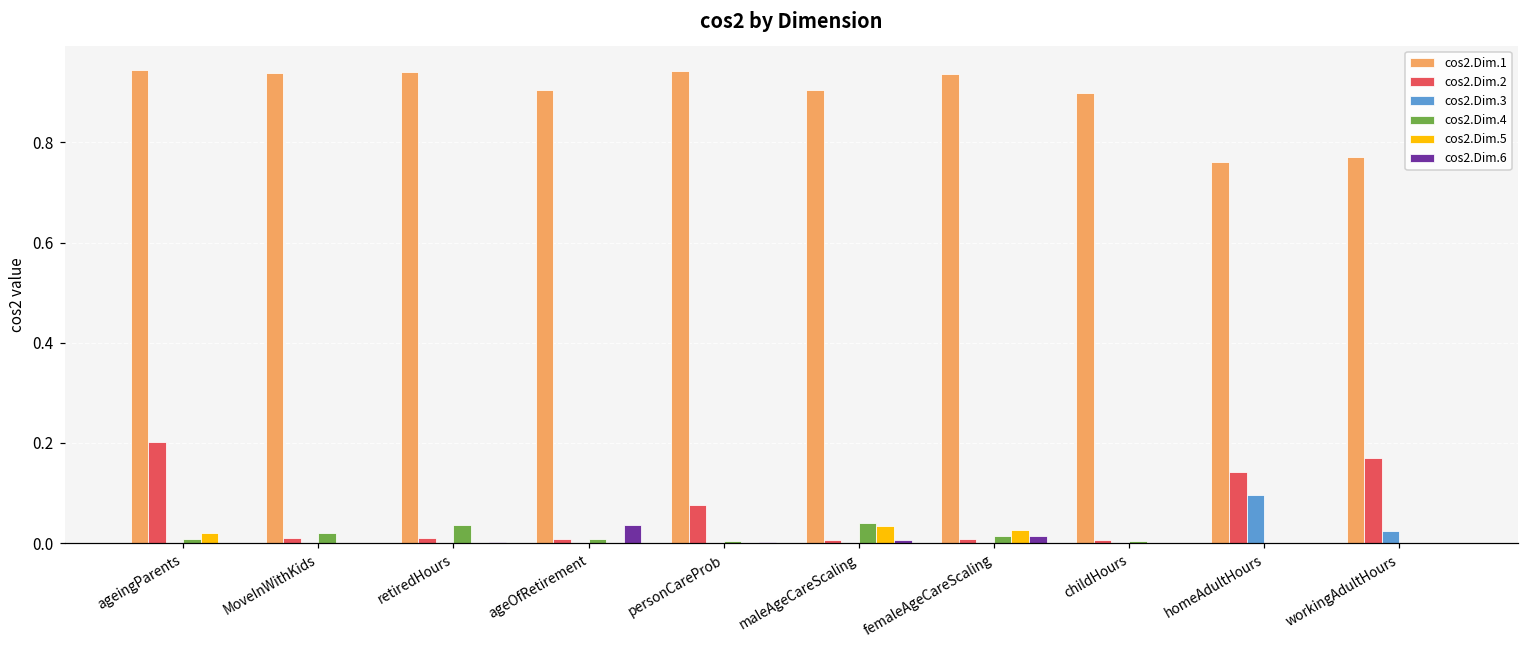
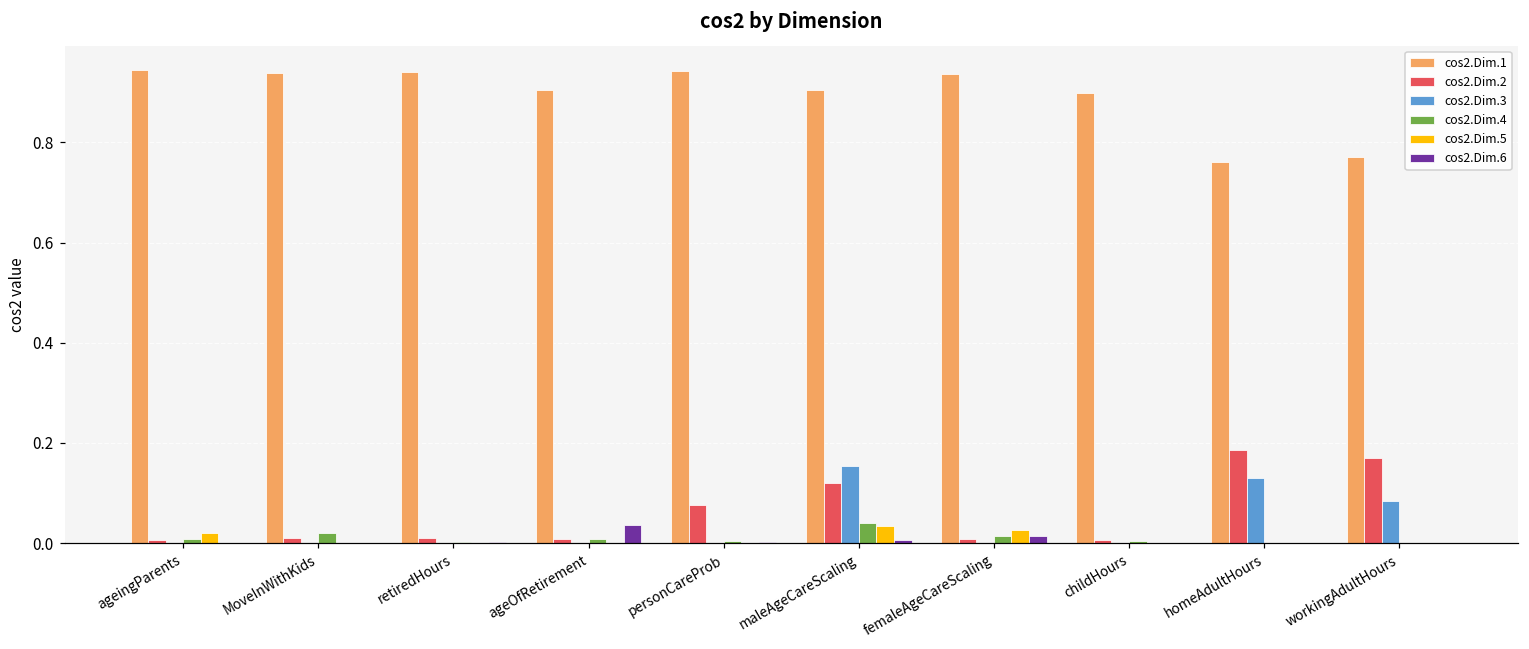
  {
    "cos2.Dim.1": {
      "ageingParents": 0.95,
      "MoveInWithKids": 0.94,
      "retiredHours": 0.94,
      "ageOfRetirement": 0.91,
      "personCareProb": 0.94,
      "maleAgeCareScaling": 0.90,
      "femaleAgeCareScaling": 0.94,
      "childHours": 0.90,
      "homeAdultHours": 0.76,
      "workingAdultHours": 0.77
    },
    "cos2.Dim.2": {
-     "ageingParents": 0.20,
+     "ageingParents": 0.01,
      "MoveInWithKids": 0.01,
      "retiredHours": 0.01,
      "ageOfRetirement": 0.01,
      "personCareProb": 0.08,
-     "maleAgeCareScaling": 0.01,
+     "maleAgeCareScaling": 0.12,
      "femaleAgeCareScaling": 0.01,
      "childHours": 0.01,
-     "homeAdultHours": 0.14,
+     "homeAdultHours": 0.18,
      "workingAdultHours": 0.17
    },
    "cos2.Dim.3": {
-     "maleAgeCareScaling": 0.00,
-     "homeAdultHours": 0.10,
-     "workingAdultHours": 0.02
+     "maleAgeCareScaling": 0.15,
+     "homeAdultHours": 0.13,
+     "workingAdultHours": 0.08
    },
    "cos2.Dim.4": {
      "ageingParents": 0.01,
      "MoveInWithKids": 0.02,
-     "retiredHours": 0.04,
+     "retiredHours": 0.00,
      "ageOfRetirement": 0.01,
      "maleAgeCareScaling": 0.04,
      "femaleAgeCareScaling": 0.01
    },
    "cos2.Dim.5": {
      "ageingParents": 0.02,
      "maleAgeCareScaling": 0.03,
      "femaleAgeCareScaling": 0.03
    },
    "cos2.Dim.6": {
      "ageOfRetirement": 0.04,
      "femaleAgeCareScaling": 0.01
    }
  }
